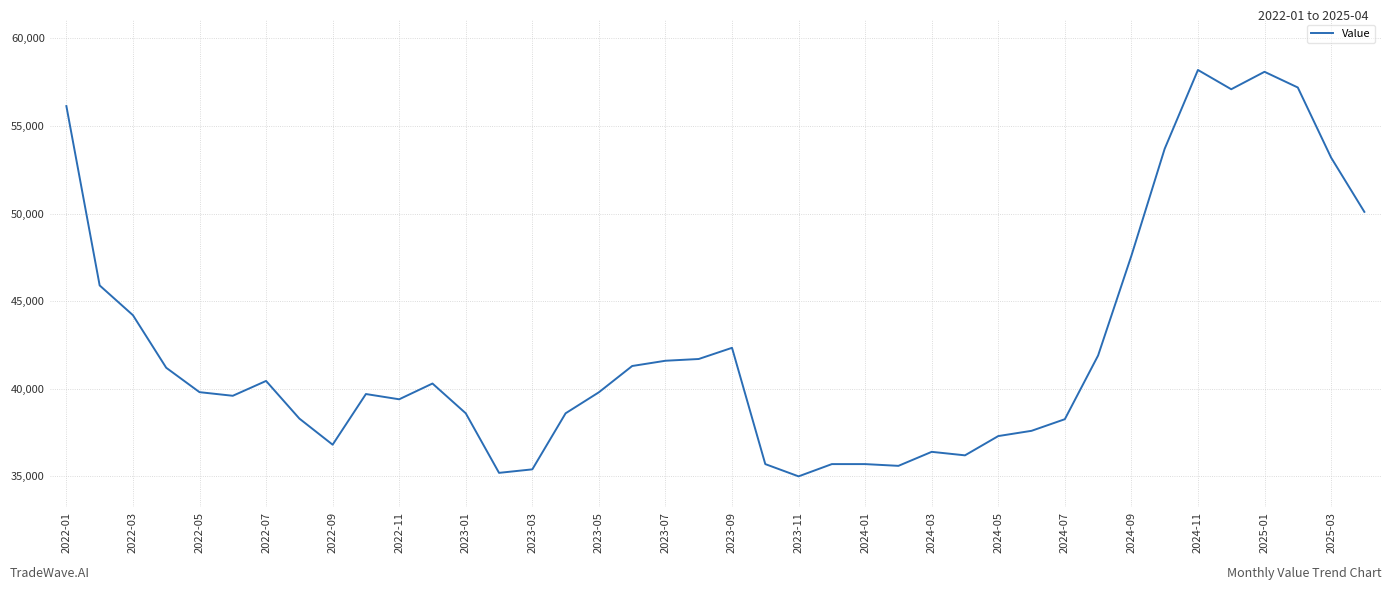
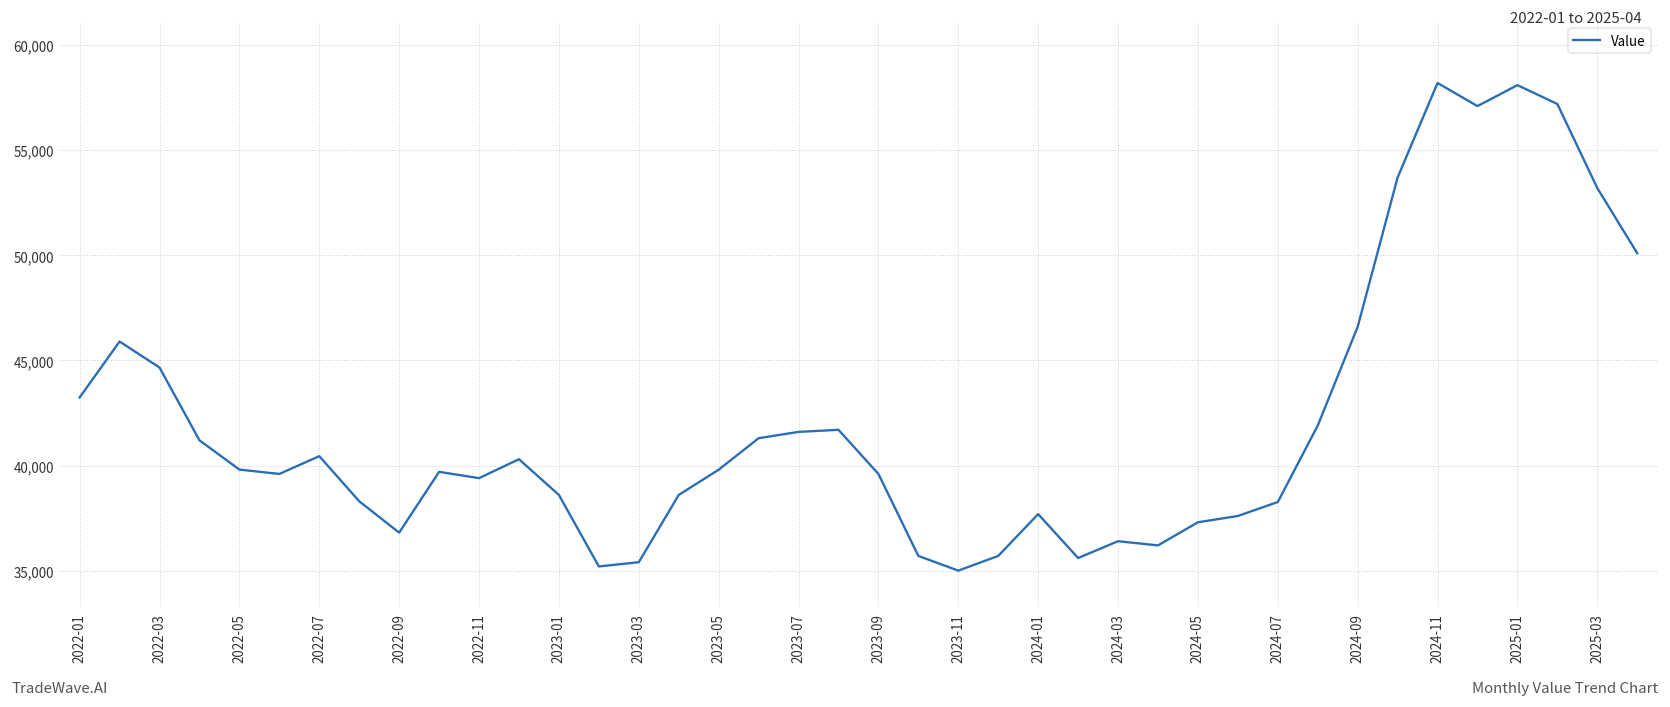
  {
-   "2022-01": "56,100",
-   "2022-03": "44,200",
+   "2022-01": "43,200",
+   "2022-03": "44,700",
    "2022-05": "39,800",
    "2022-07": "40,400",
    "2022-09": "36,800",
    "2022-11": "39,400",
    "2023-01": "38,600",
    "2023-03": "35,400",
    "2023-05": "39,800",
    "2023-07": "41,600",
-   "2023-09": "42,300",
+   "2023-09": "39,600",
    "2023-11": "35,000",
-   "2024-01": "35,700",
+   "2024-01": "37,700",
    "2024-03": "36,400",
    "2024-05": "37,300",
    "2024-07": "38,300",
-   "2024-09": "47,600",
+   "2024-09": "46,600",
    "2024-11": "58,200",
    "2025-01": "58,100",
    "2025-03": "53,200"
  }
